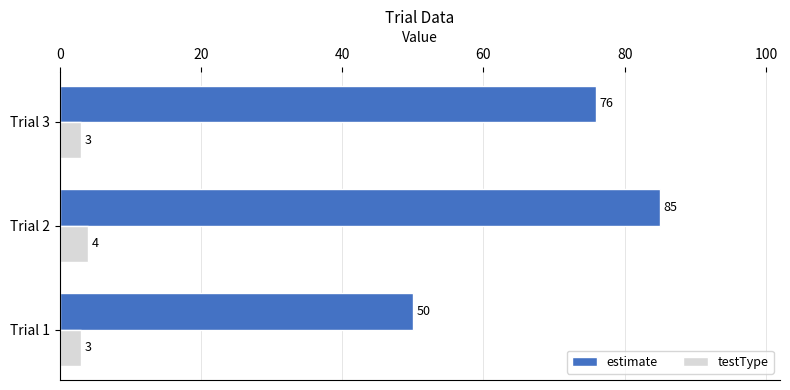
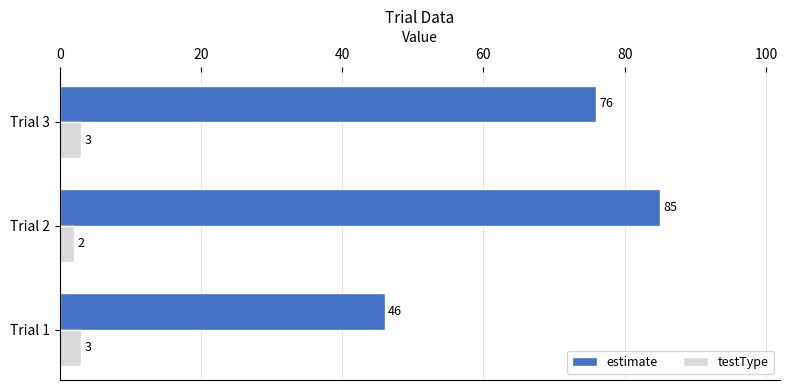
  {
    "estimate": {
      "Trial 3": 76,
      "Trial 2": 85,
-     "Trial 1": 50
+     "Trial 1": 46
    },
    "testType": {
      "Trial 3": 3,
-     "Trial 2": 4,
+     "Trial 2": 2,
      "Trial 1": 3
    }
  }
